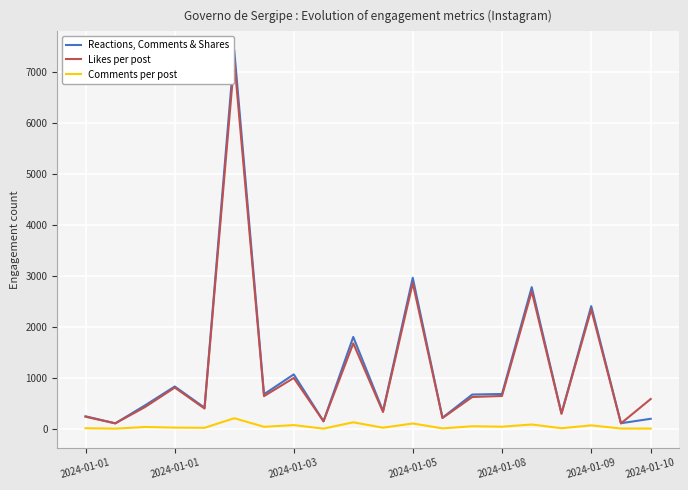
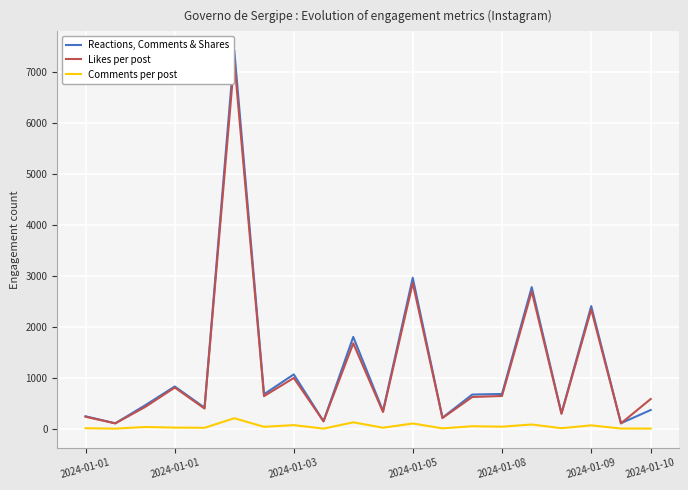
  {
    "Reactions, Comments & Shares": {
-     "2024-01-10": 200
+     "2024-01-10": 400
    },
    "Likes per post": {
      "2024-01-10": 600
    },
    "Comments per post": {
      "2024-01-10": 0
    }
  }
